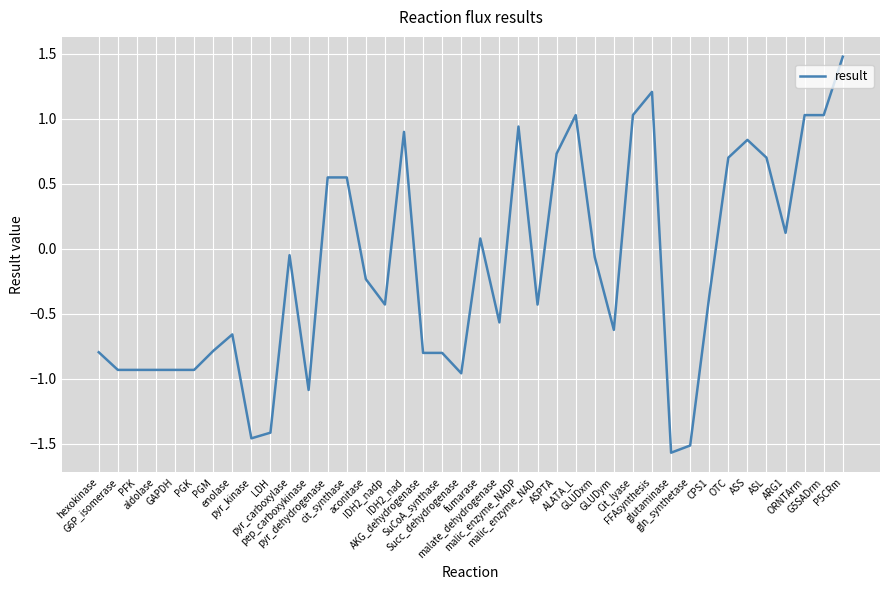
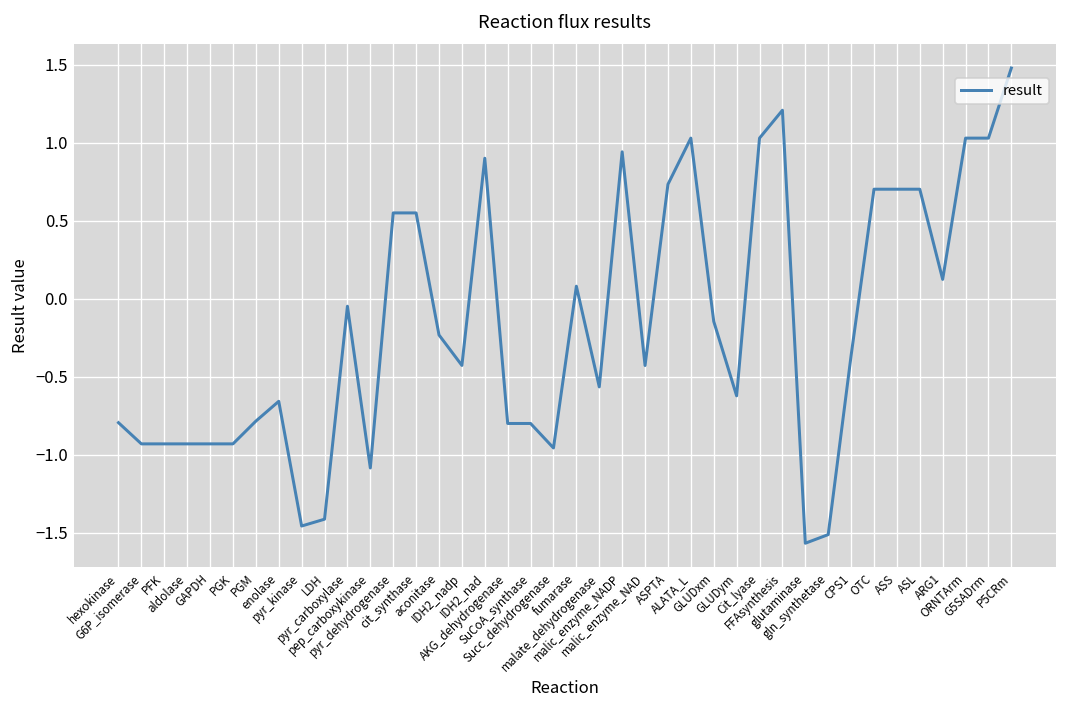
  {
    "hexokinase": -0.80,
    "G6P_isomerase": -0.93,
    "PFK": -0.93,
    "aldolase": -0.93,
    "GAPDH": -0.93,
    "PGK": -0.93,
    "PGM": -0.79,
    "enolase": -0.66,
    "pyr_kinase": -1.46,
    "LDH": -1.41,
    "pyr_carboxylase": -0.05,
    "pep_carboxykinase": -1.09,
    "pyr_dehydrogenase": 0.55,
    "cit_synthase": 0.55,
    "aconitase": -0.23,
    "IDH2_nadp": -0.43,
    "IDH2_nad": 0.90,
    "AKG_dehydrogenase": -0.80,
    "SuCoA_synthase": -0.80,
    "Succ_dehydrogenase": -0.96,
    "fumarase": 0.08,
    "malate_dehydrogenase": -0.57,
    "malic_enzyme_NADP": 0.94,
    "malic_enzyme_NAD": -0.43,
    "ASPTA": 0.73,
    "ALATA_L": 1.03,
-   "GLUDxm": -0.06,
+   "GLUDxm": -0.15,
    "GLUDym": -0.62,
    "Cit_lyase": 1.03,
    "FFAsynthesis": 1.21,
    "glutaminase": -1.57,
    "gln_synthetase": -1.51,
    "CPS1": -0.36,
    "OTC": 0.70,
-   "ASS": 0.84,
+   "ASS": 0.70,
    "ASL": 0.70,
    "ARG1": 0.12,
    "ORNTArm": 1.03,
    "G5SADrm": 1.03,
    "P5CRm": 1.48
  }
